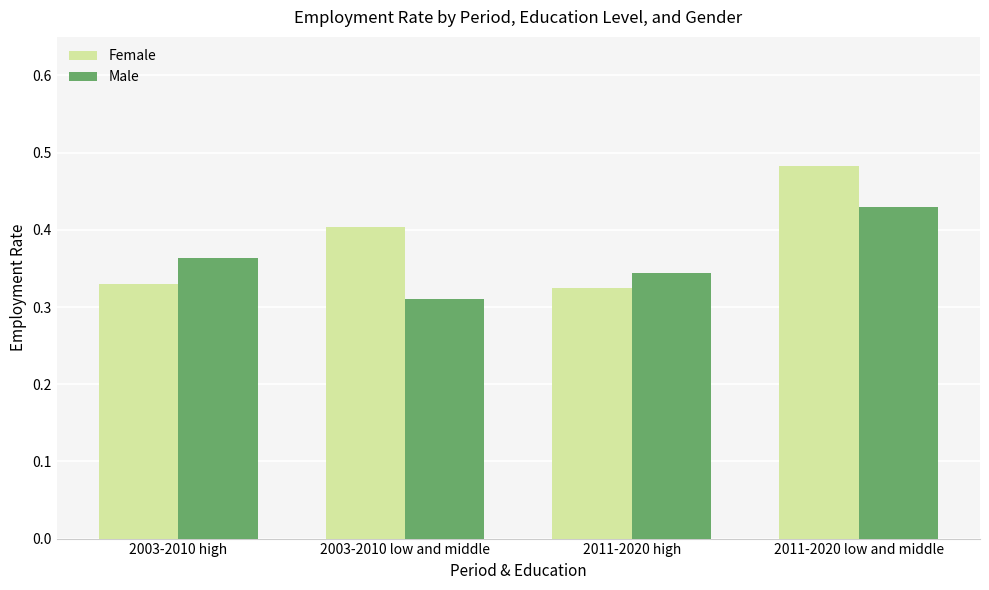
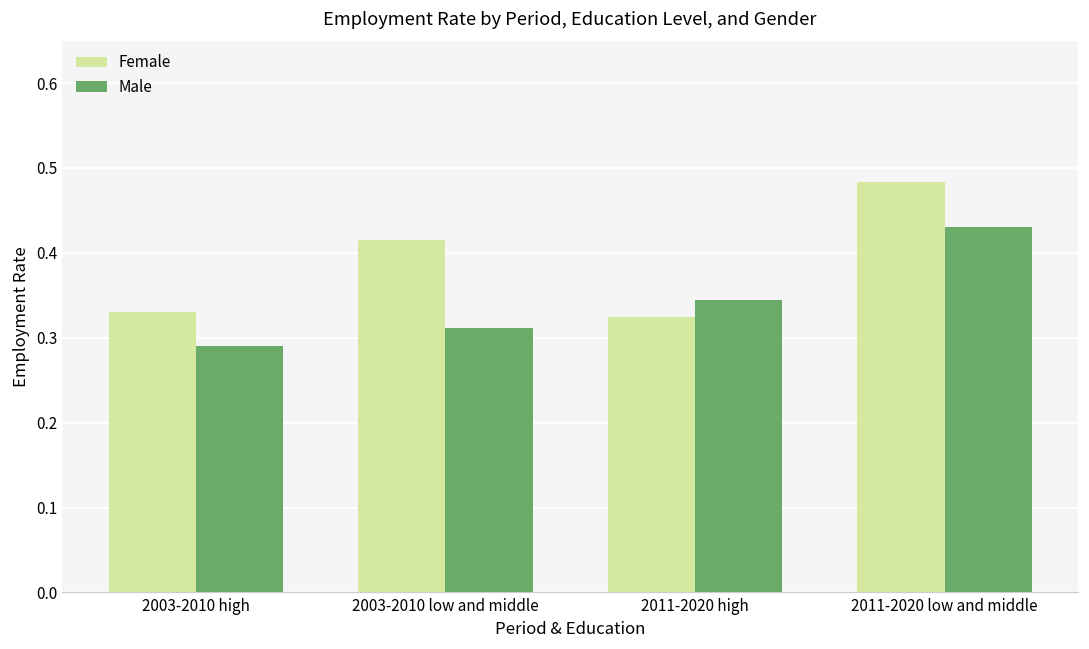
  {
    "Female": {
      "2003-2010 high": 0.33,
-     "2003-2010 low and middle": 0.40,
+     "2003-2010 low and middle": 0.42,
      "2011-2020 high": 0.32,
      "2011-2020 low and middle": 0.48
    },
    "Male": {
-     "2003-2010 high": 0.36,
+     "2003-2010 high": 0.29,
      "2003-2010 low and middle": 0.31,
      "2011-2020 high": 0.34,
      "2011-2020 low and middle": 0.43
    }
  }
